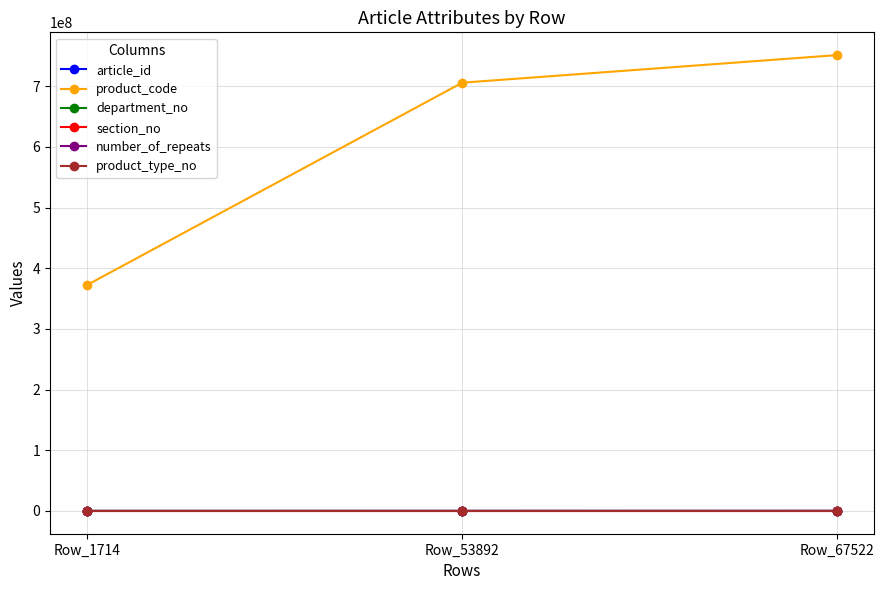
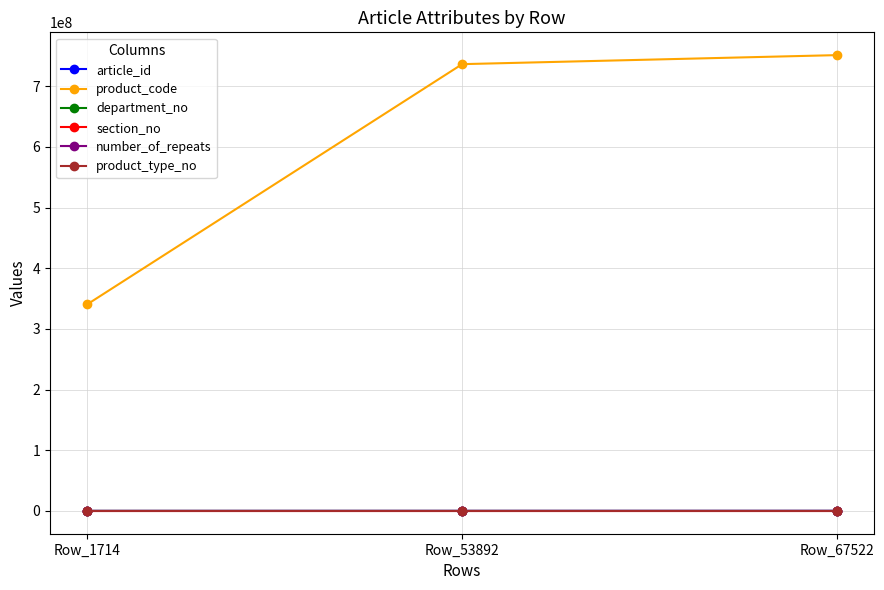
  {
    "product_type_no": {
      "Row_1714": 0,
      "Row_53892": 0,
      "Row_67522": 0
    },
    "product_code": {
-     "Row_1714": 370000000,
-     "Row_53892": 710000000,
+     "Row_1714": 340000000,
+     "Row_53892": 740000000,
      "Row_67522": 750000000
    }
  }
